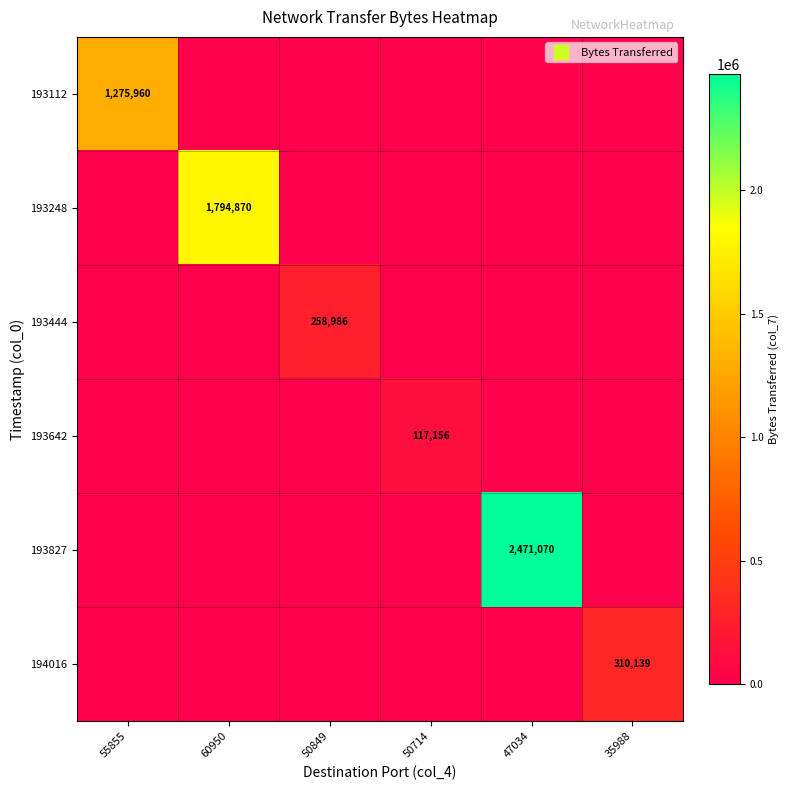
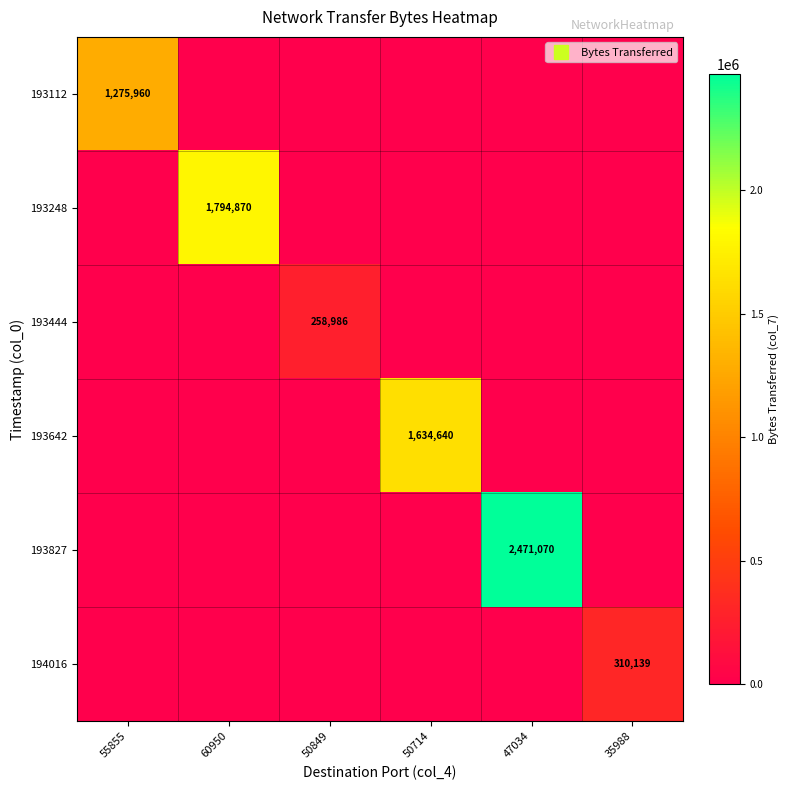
  {
    "193112": {
      "55855": "1,275,960"
    },
    "193248": {
      "60950": "1,794,870"
    },
    "193444": {
      "50849": "258,986"
    },
    "193642": {
-     "50714": "117,156"
+     "50714": "1,634,640"
    },
    "193827": {
      "47034": "2,471,070"
    },
    "194016": {
      "35988": "310,139"
    }
  }
